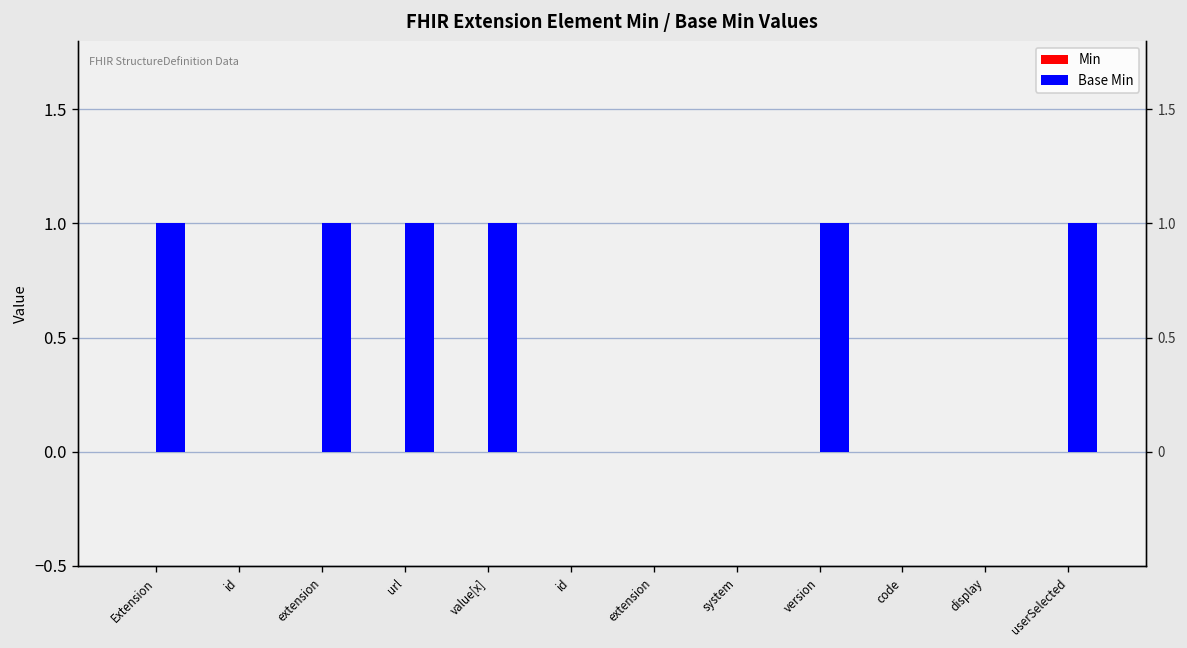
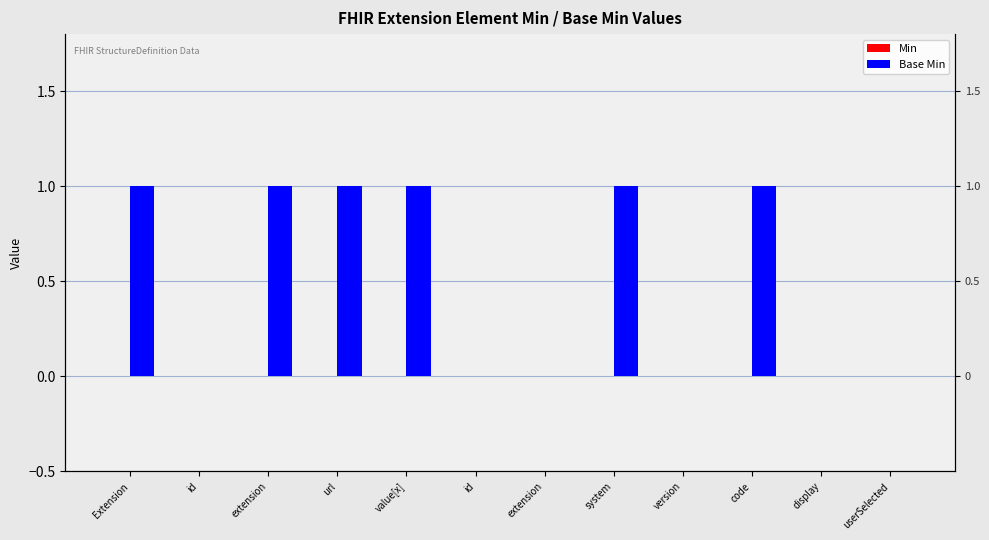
  {
    "Min": {
      "Extension": 0,
      "url": 0,
      "value[x]": 0,
      "system": 0,
      "version": 0,
      "code": 0,
      "display": 0,
      "userSelected": 0
    },
    "Base Min": {
      "Extension": 1,
      "url": 1,
      "value[x]": 1,
-     "system": 0,
-     "version": 1,
-     "code": 0,
+     "system": 1,
+     "version": 0,
+     "code": 1,
      "display": 0,
-     "userSelected": 1
+     "userSelected": 0
    }
  }
